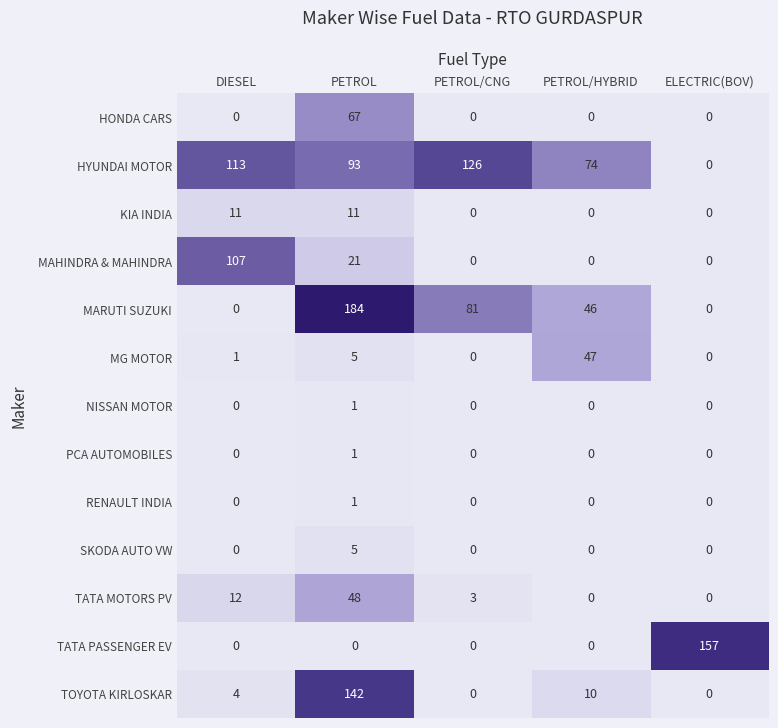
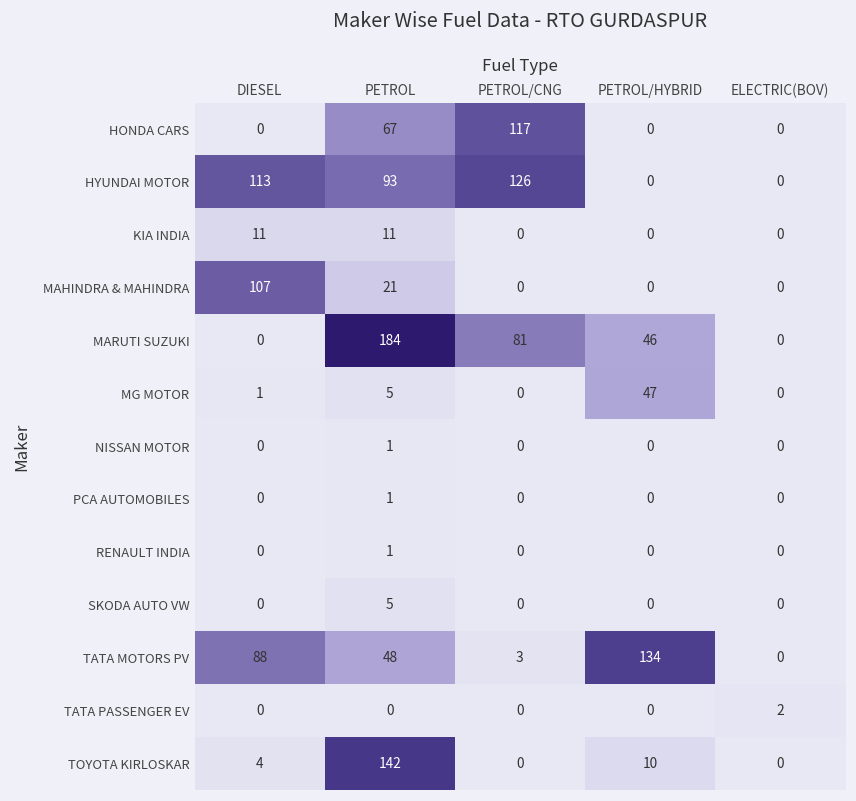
  {
    "HONDA CARS": {
      "DIESEL": 0,
      "PETROL": 67,
-     "PETROL/CNG": 0,
+     "PETROL/CNG": 117,
      "PETROL/HYBRID": 0,
      "ELECTRIC(BOV)": 0
    },
    "HYUNDAI MOTOR": {
      "DIESEL": 113,
      "PETROL": 93,
      "PETROL/CNG": 126,
-     "PETROL/HYBRID": 74,
+     "PETROL/HYBRID": 0,
      "ELECTRIC(BOV)": 0
    },
    "KIA INDIA": {
      "DIESEL": 11,
      "PETROL": 11,
      "PETROL/CNG": 0,
      "PETROL/HYBRID": 0,
      "ELECTRIC(BOV)": 0
    },
    "MAHINDRA & MAHINDRA": {
      "DIESEL": 107,
      "PETROL": 21,
      "PETROL/CNG": 0,
      "PETROL/HYBRID": 0,
      "ELECTRIC(BOV)": 0
    },
    "MARUTI SUZUKI": {
      "DIESEL": 0,
      "PETROL": 184,
      "PETROL/CNG": 81,
      "PETROL/HYBRID": 46,
      "ELECTRIC(BOV)": 0
    },
    "MG MOTOR": {
      "DIESEL": 1,
      "PETROL": 5,
      "PETROL/CNG": 0,
      "PETROL/HYBRID": 47,
      "ELECTRIC(BOV)": 0
    },
    "NISSAN MOTOR": {
      "DIESEL": 0,
      "PETROL": 1,
      "PETROL/CNG": 0,
      "PETROL/HYBRID": 0,
      "ELECTRIC(BOV)": 0
    },
    "PCA AUTOMOBILES": {
      "DIESEL": 0,
      "PETROL": 1,
      "PETROL/CNG": 0,
      "PETROL/HYBRID": 0,
      "ELECTRIC(BOV)": 0
    },
    "RENAULT INDIA": {
      "DIESEL": 0,
      "PETROL": 1,
      "PETROL/CNG": 0,
      "PETROL/HYBRID": 0,
      "ELECTRIC(BOV)": 0
    },
    "SKODA AUTO VW": {
      "DIESEL": 0,
      "PETROL": 5,
      "PETROL/CNG": 0,
      "PETROL/HYBRID": 0,
      "ELECTRIC(BOV)": 0
    },
    "TATA MOTORS PV": {
-     "DIESEL": 12,
+     "DIESEL": 88,
      "PETROL": 48,
      "PETROL/CNG": 3,
-     "PETROL/HYBRID": 0,
+     "PETROL/HYBRID": 134,
      "ELECTRIC(BOV)": 0
    },
    "TATA PASSENGER EV": {
      "DIESEL": 0,
      "PETROL": 0,
      "PETROL/CNG": 0,
      "PETROL/HYBRID": 0,
-     "ELECTRIC(BOV)": 157
+     "ELECTRIC(BOV)": 2
    },
    "TOYOTA KIRLOSKAR": {
      "DIESEL": 4,
      "PETROL": 142,
      "PETROL/CNG": 0,
      "PETROL/HYBRID": 10,
      "ELECTRIC(BOV)": 0
    }
  }
